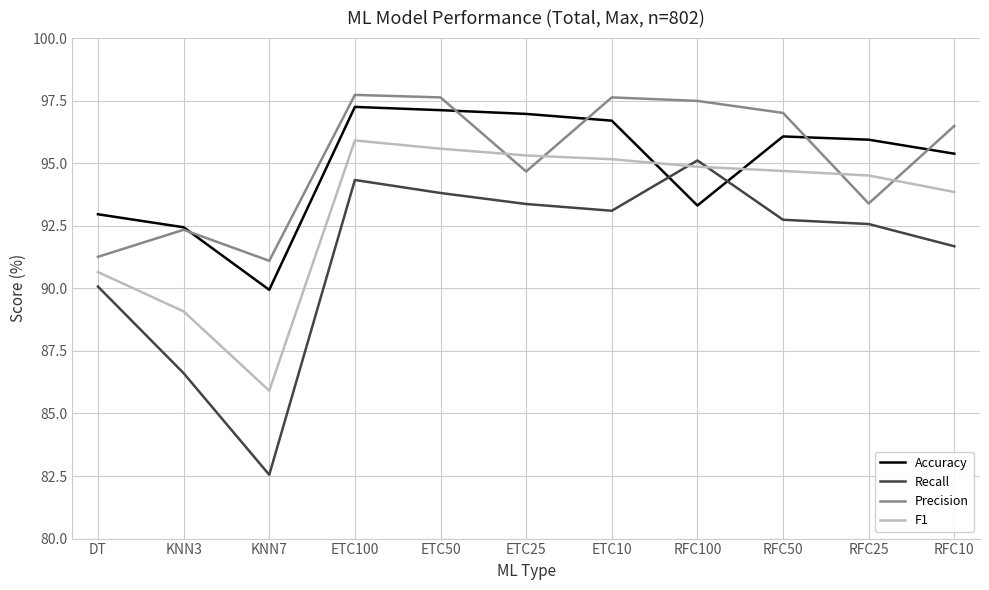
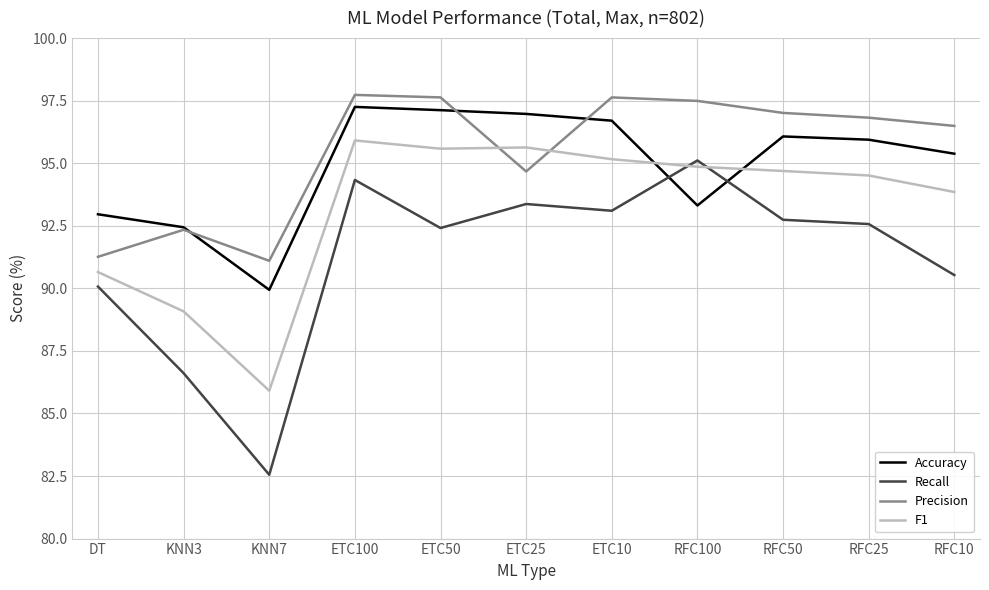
  {
    "Accuracy": {
      "DT": 93.0,
      "KNN7": 89.9,
      "ETC100": 97.3,
      "ETC50": 97.1,
      "ETC25": 97.0,
      "ETC10": 96.7,
      "RFC100": 93.3,
      "RFC50": 96.1,
      "RFC25": 95.9,
      "RFC10": 95.4
    },
    "Recall": {
      "DT": 90.1,
      "KNN3": 86.6,
      "KNN7": 82.6,
      "ETC100": 94.3,
-     "ETC50": 93.8,
+     "ETC50": 92.4,
      "ETC25": 93.4,
      "ETC10": 93.1,
      "RFC100": 95.1,
      "RFC50": 92.7,
      "RFC25": 92.6,
-     "RFC10": 91.7
+     "RFC10": 90.5
    },
    "Precision": {
      "DT": 91.3,
      "KNN7": 91.1,
      "ETC100": 97.7,
      "ETC50": 97.6,
      "ETC25": 94.7,
      "ETC10": 97.6,
      "RFC100": 97.5,
      "RFC50": 97.0,
-     "RFC25": 93.4,
+     "RFC25": 96.8,
      "RFC10": 96.5
    },
    "F1": {
      "DT": 90.7,
      "KNN3": 89.1,
      "KNN7": 85.9,
      "ETC100": 95.9,
      "ETC50": 95.6,
-     "ETC25": 95.3,
+     "ETC25": 95.6,
      "ETC10": 95.2,
      "RFC100": 94.9,
      "RFC50": 94.7,
      "RFC25": 94.5,
      "RFC10": 93.9
    }
  }
